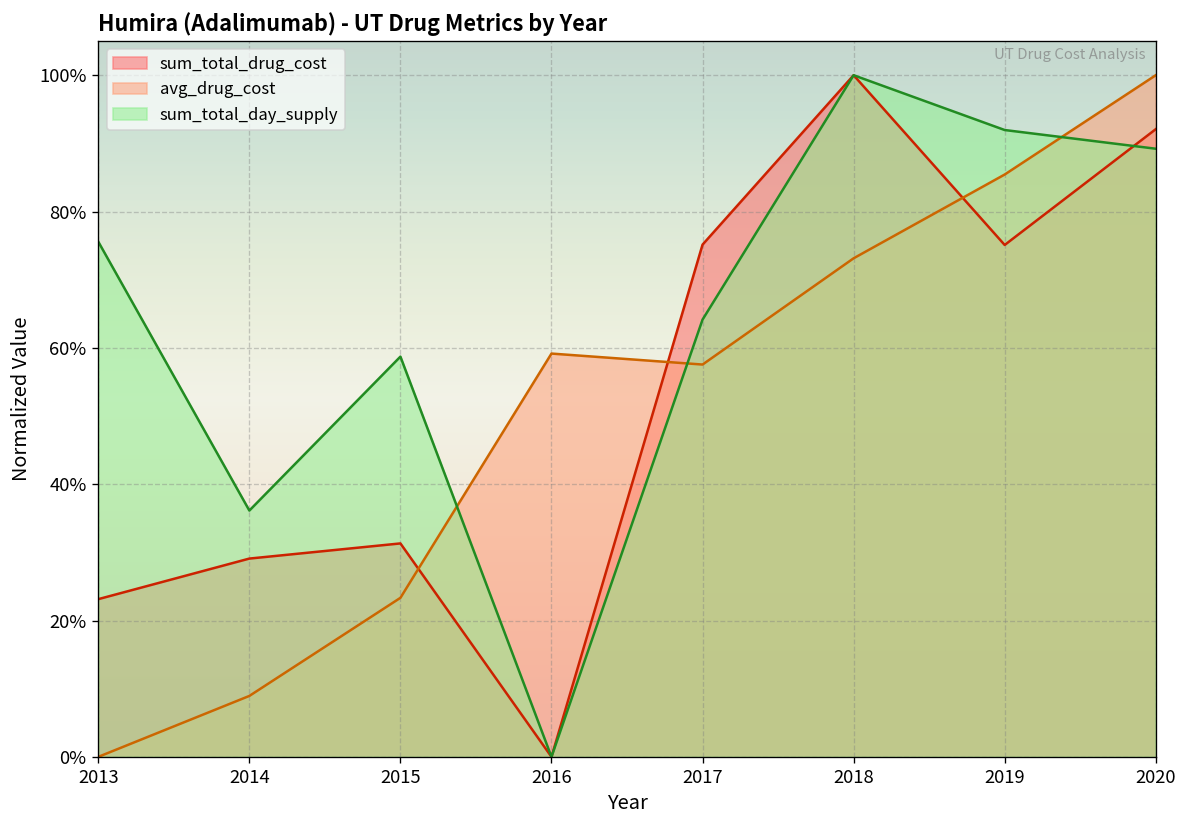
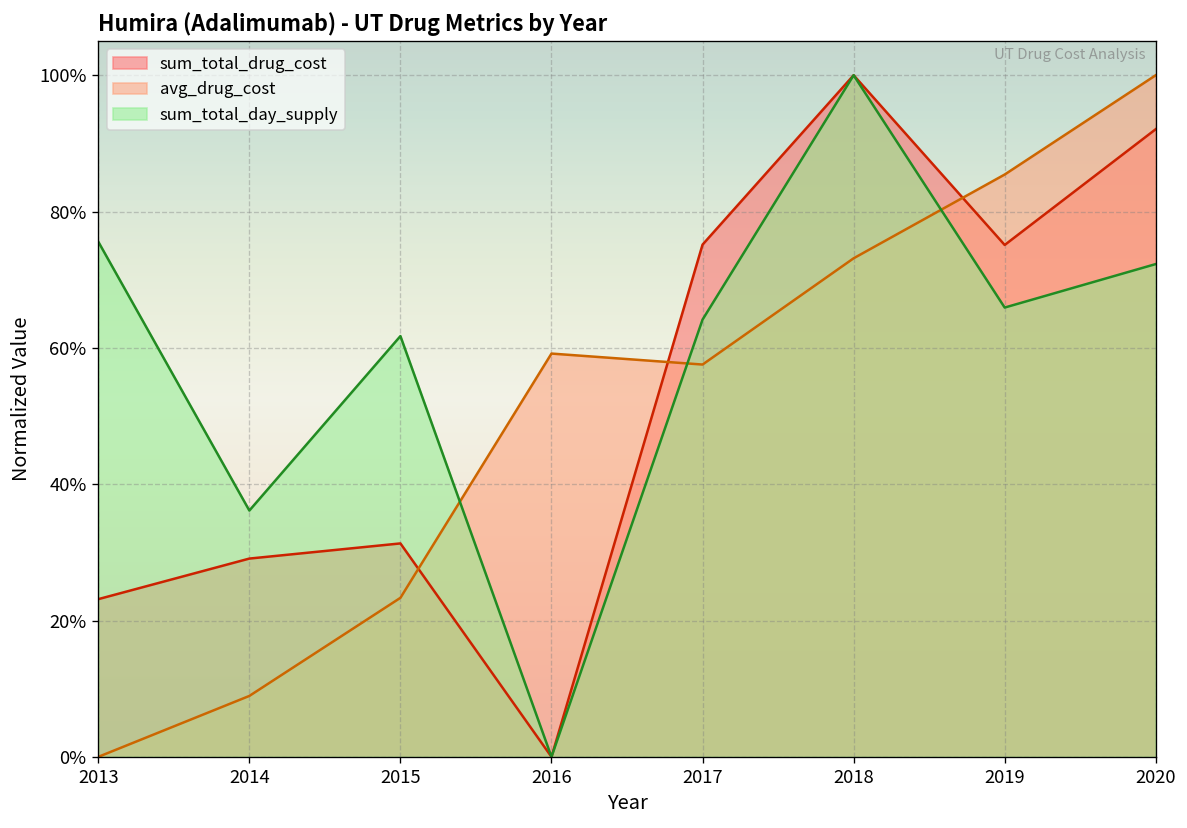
  {
    "sum_total_day_supply": {
      "2013": "76%",
      "2014": "36%",
-     "2015": "59%",
+     "2015": "62%",
      "2017": "64%",
-     "2019": "92%",
-     "2020": "89%"
+     "2019": "66%",
+     "2020": "72%"
    }
  }
